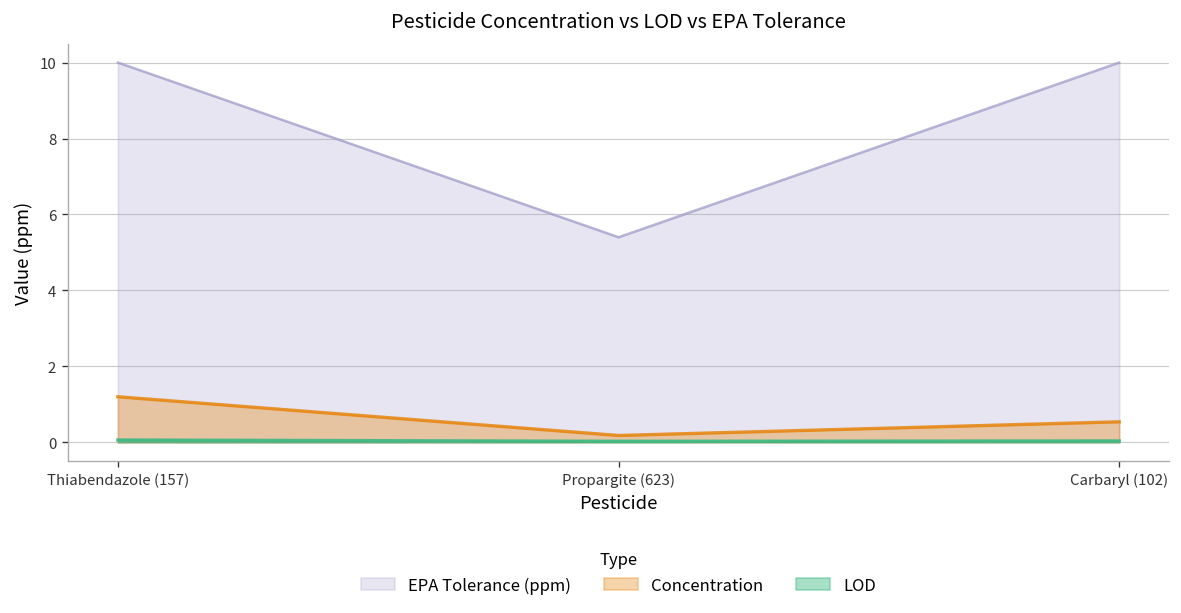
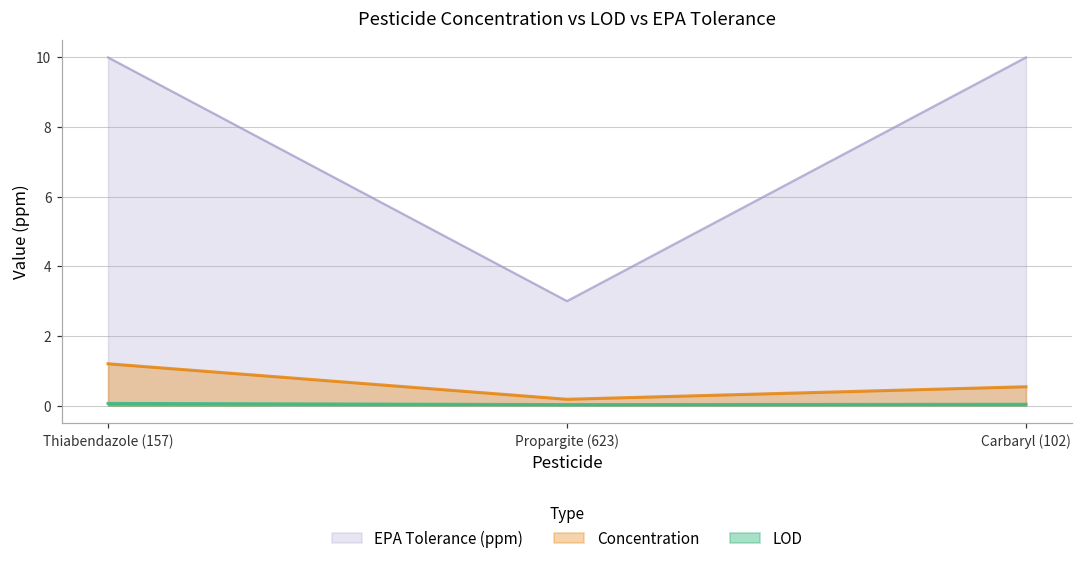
  {
    "EPA Tolerance (ppm)": {
      "Thiabendazole (157)": 10.0,
-     "Propargite (623)": 5.4,
+     "Propargite (623)": 3.0,
      "Carbaryl (102)": 10.0
    },
    "Concentration": {
      "Thiabendazole (157)": 1.2,
      "Propargite (623)": 0.2,
      "Carbaryl (102)": 0.5
    },
    "LOD": {
      "Thiabendazole (157)": 0.1,
      "Propargite (623)": 0.0,
      "Carbaryl (102)": 0.0
    }
  }
